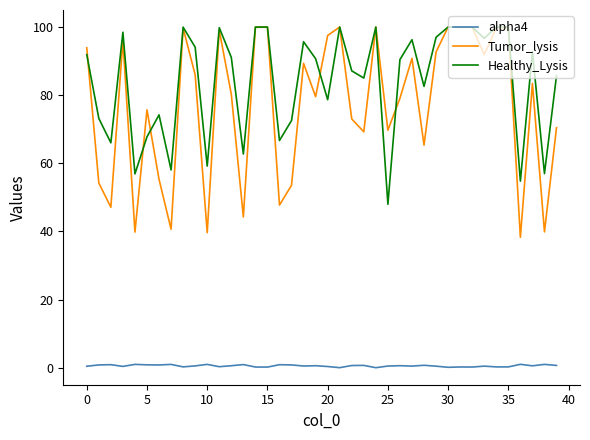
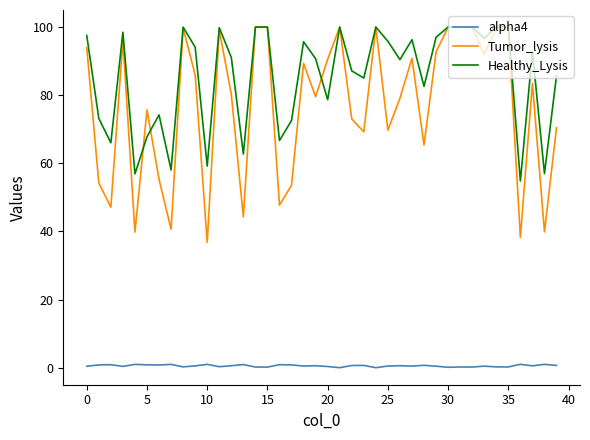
  {
    "alpha4": {
      "0": 0,
      "5": 1,
      "10": 1,
      "15": 0,
      "20": 0,
      "25": 0,
      "30": 0,
      "35": 0
    },
    "Tumor_lysis": {
      "0": 94,
      "5": 76,
-     "10": 40,
-     "20": 98,
+     "10": 37,
+     "20": 91,
      "25": 70
    },
    "Healthy_Lysis": {
-     "0": 92,
+     "0": 98,
      "5": 68,
      "10": 59,
      "20": 79,
-     "25": 48
+     "25": 96
    }
  }
